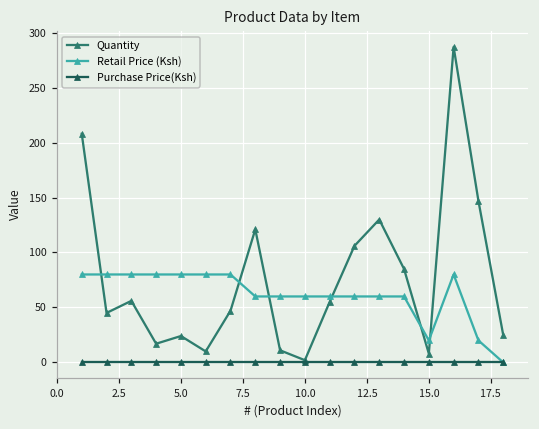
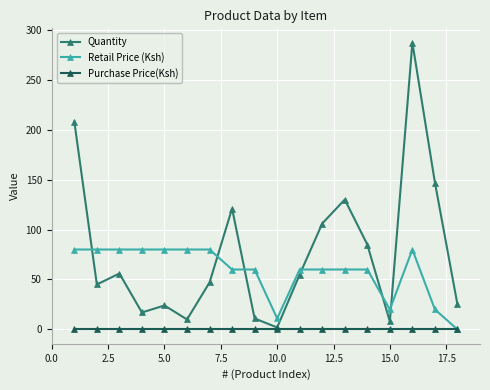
  {
    "Retail Price (Ksh)": {
      "5.0": 80,
-     "10.0": 60,
+     "10.0": 10,
      "15.0": 20
    }
  }
